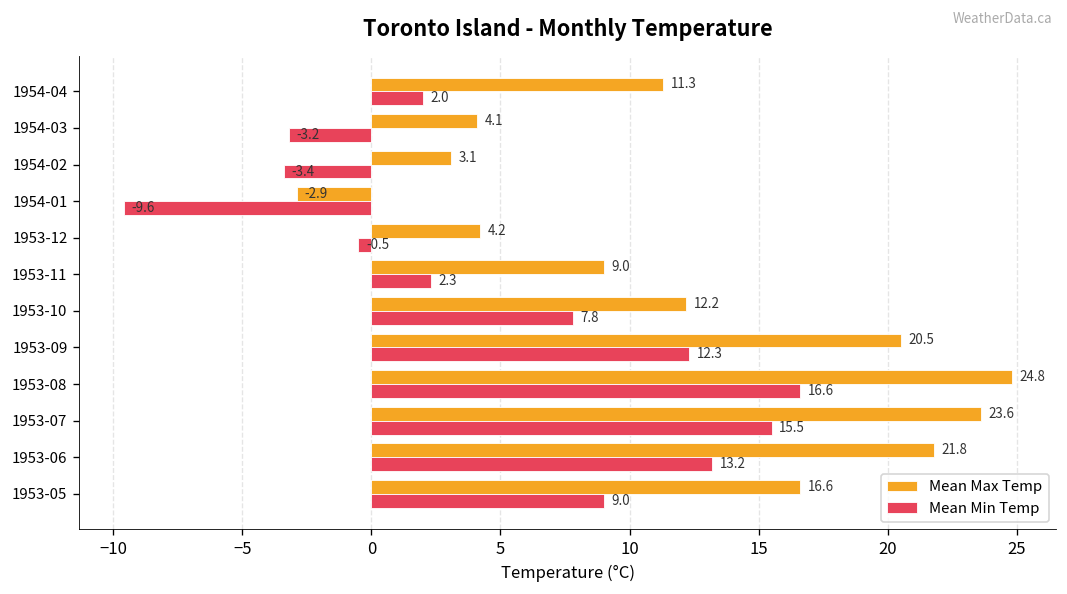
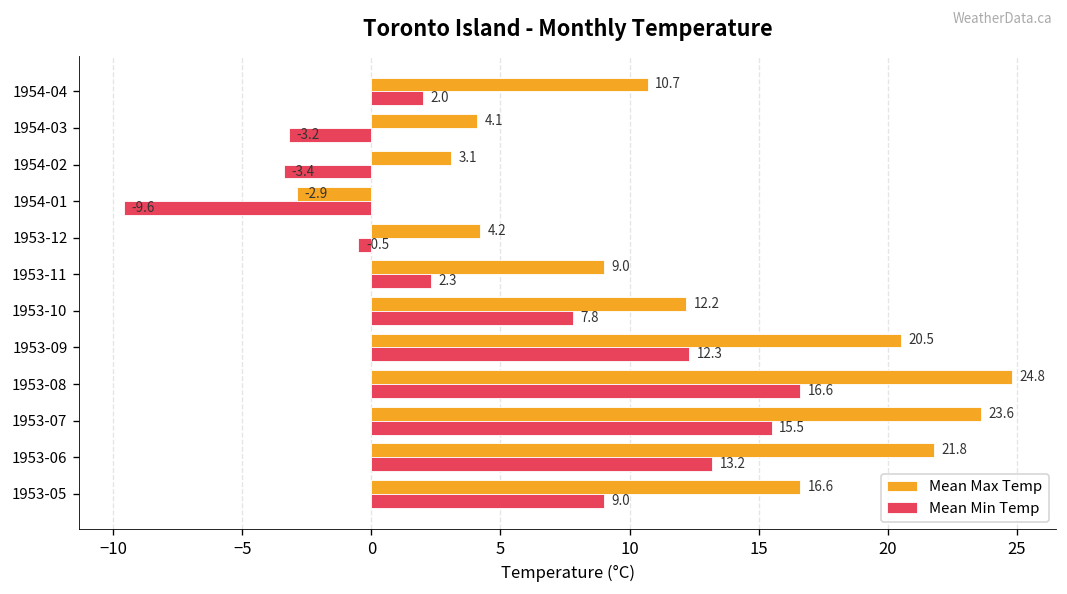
  {
    "Mean Max Temp": {
-     "1954-04": 11.3,
+     "1954-04": 10.7,
      "1954-03": 4.1,
      "1954-02": 3.1,
      "1954-01": -2.9,
      "1953-12": 4.2,
      "1953-11": 9.0,
      "1953-10": 12.2,
      "1953-09": 20.5,
      "1953-08": 24.8,
      "1953-07": 23.6,
      "1953-06": 21.8,
      "1953-05": 16.6
    },
    "Mean Min Temp": {
      "1954-04": 2.0,
      "1954-03": -3.2,
      "1954-02": -3.4,
      "1954-01": -9.6,
      "1953-12": -0.5,
      "1953-11": 2.3,
      "1953-10": 7.8,
      "1953-09": 12.3,
      "1953-08": 16.6,
      "1953-07": 15.5,
      "1953-06": 13.2,
      "1953-05": 9.0
    }
  }
